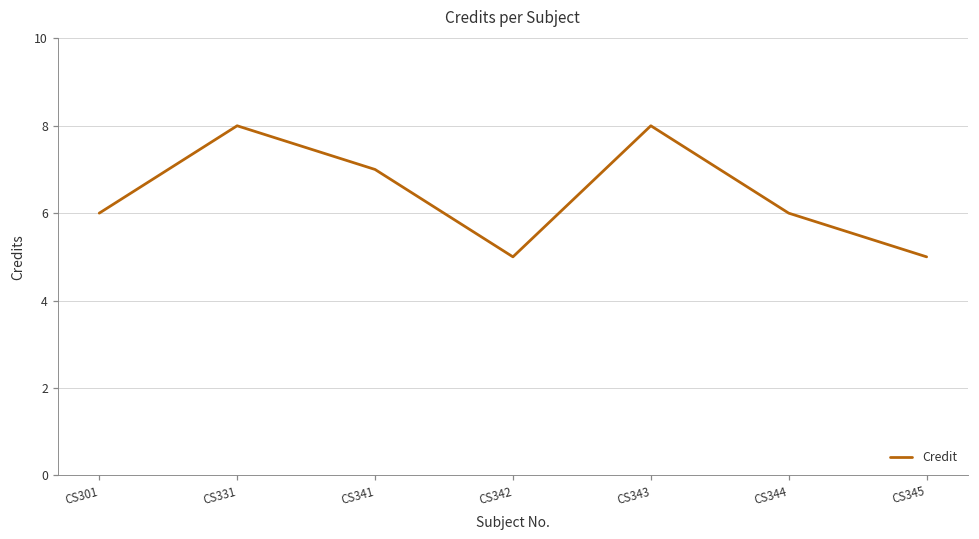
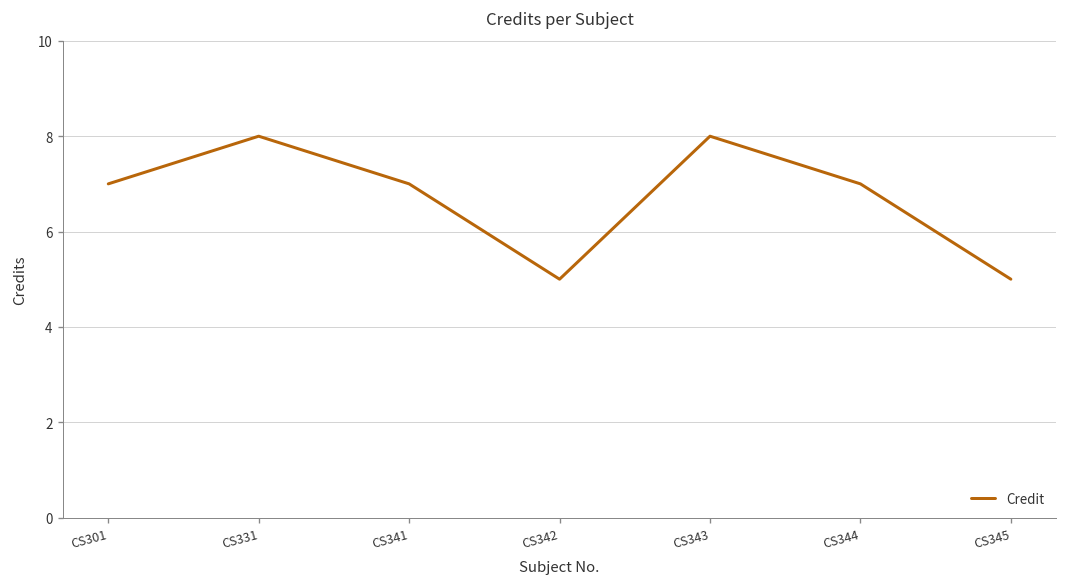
  {
-   "CS301": 6,
+   "CS301": 7,
    "CS331": 8,
    "CS341": 7,
    "CS342": 5,
    "CS343": 8,
-   "CS344": 6,
+   "CS344": 7,
    "CS345": 5
  }
